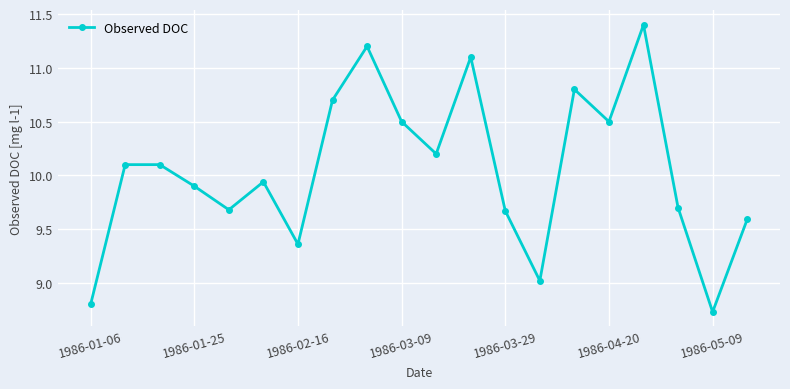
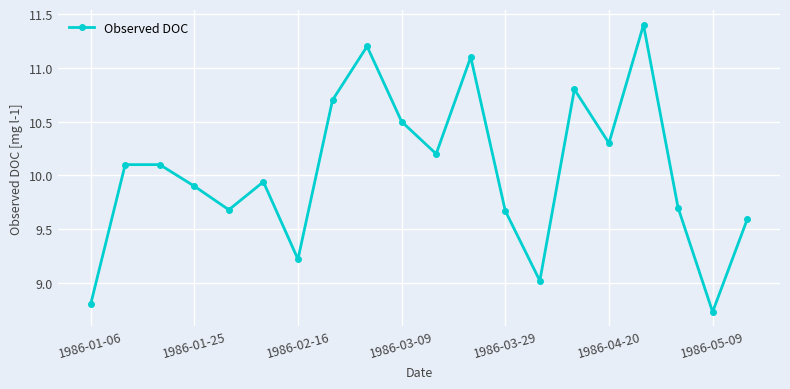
  {
    "1986-01-06": 8.80,
    "1986-01-25": 9.90,
-   "1986-02-16": 9.36,
+   "1986-02-16": 9.22,
    "1986-03-09": 10.50,
    "1986-03-29": 9.67,
-   "1986-04-20": 10.5,
+   "1986-04-20": 10.3,
    "1986-05-09": 8.73
  }
